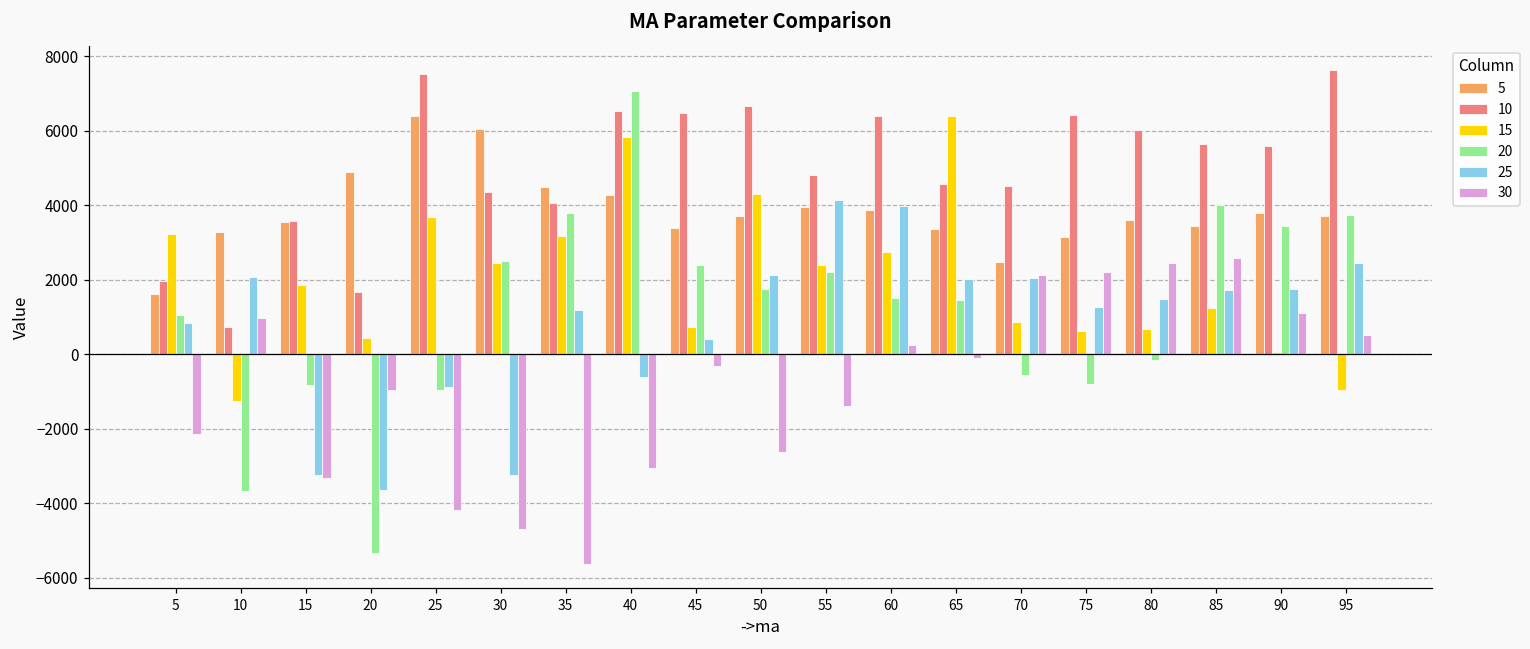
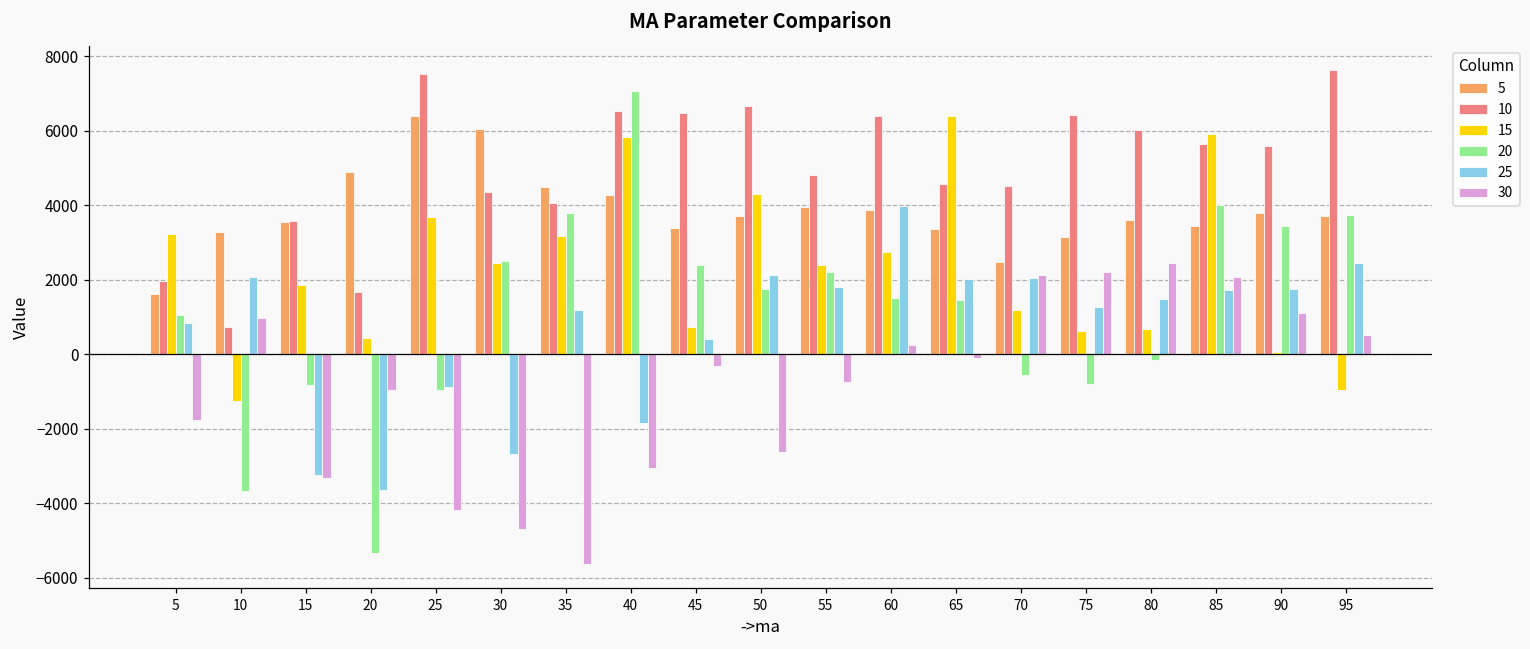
  {
    "15": {
      "5": 3200,
      "10": -1300,
      "15": 1900,
      "20": 400,
      "25": 3700,
      "30": 2400,
      "35": 3200,
      "40": 5800,
      "45": 700,
      "50": 4300,
      "55": 2400,
      "60": 2700,
      "65": 6400,
-     "70": 900,
+     "70": 1200,
      "75": 600,
      "80": 700,
-     "85": 1200,
+     "85": 5900,
      "95": -1000
    },
    "20": {
      "5": 1000,
      "10": -3700,
      "15": -800,
      "20": -5300,
      "25": -1000,
      "30": 2500,
      "35": 3800,
      "40": 7100,
      "45": 2400,
      "50": 1800,
      "55": 2200,
      "60": 1500,
      "65": 1500,
      "70": -500,
      "75": -800,
      "80": -200,
      "85": 4000,
      "90": 3400,
      "95": 3700
    },
    "25": {
      "5": 800,
      "10": 2100,
      "15": -3300,
      "20": -3600,
      "25": -900,
-     "30": -3200,
+     "30": -2700,
      "35": 1200,
-     "40": -600,
+     "40": -1800,
      "45": 400,
      "50": 2100,
-     "55": 4100,
+     "55": 1800,
      "60": 4000,
      "65": 2000,
      "70": 2100,
      "75": 1300,
      "80": 1500,
      "85": 1700,
      "90": 1700,
      "95": 2400
    },
    "30": {
-     "5": -2200,
+     "5": -1800,
      "10": 1000,
      "15": -3300,
      "20": -900,
      "25": -4200,
      "30": -4700,
      "35": -5600,
      "40": -3000,
      "45": -300,
      "50": -2600,
-     "55": -1400,
+     "55": -700,
      "60": 200,
      "65": -100,
      "70": 2100,
      "75": 2200,
      "80": 2400,
-     "85": 2600,
+     "85": 2100,
      "90": 1100,
      "95": 500
    }
  }
